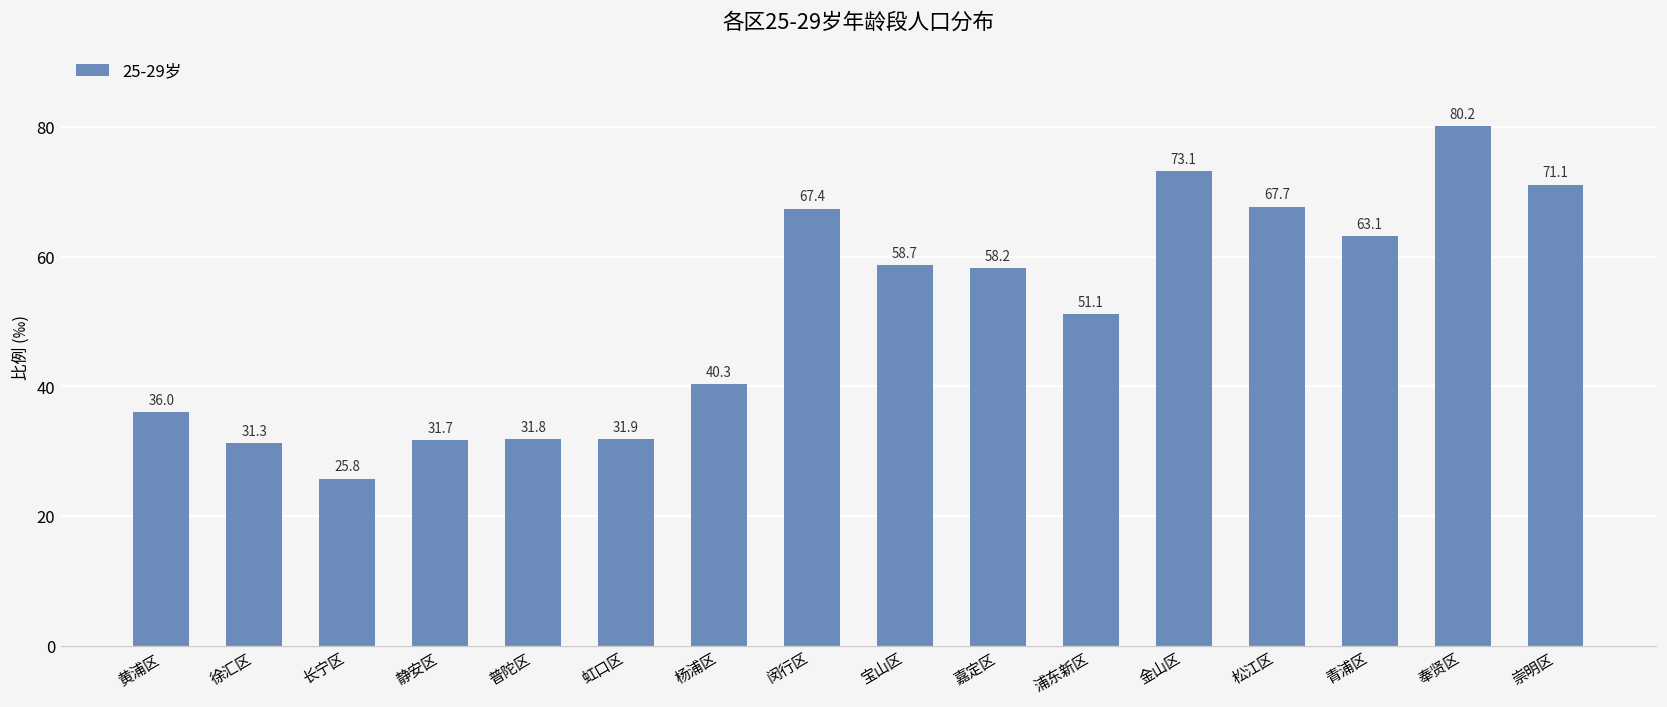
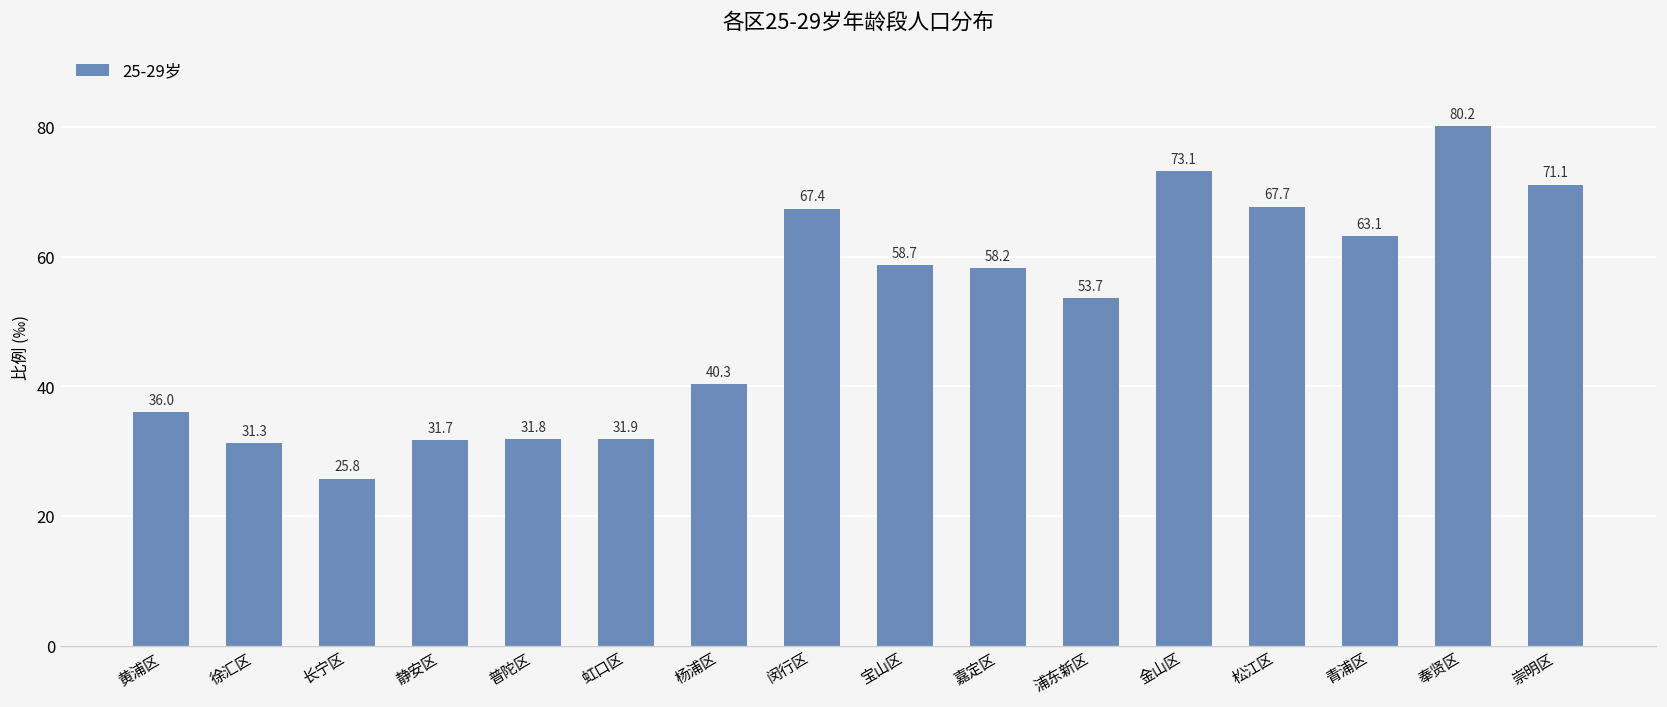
  {
    "黄浦区": 36.0,
    "徐汇区": 31.3,
    "长宁区": 25.8,
    "静安区": 31.7,
    "普陀区": 31.8,
    "虹口区": 31.9,
    "杨浦区": 40.3,
    "闵行区": 67.4,
    "宝山区": 58.7,
    "嘉定区": 58.2,
-   "浦东新区": 51.1,
+   "浦东新区": 53.7,
    "金山区": 73.1,
    "松江区": 67.7,
    "青浦区": 63.1,
    "奉贤区": 80.2,
    "崇明区": 71.1
  }
